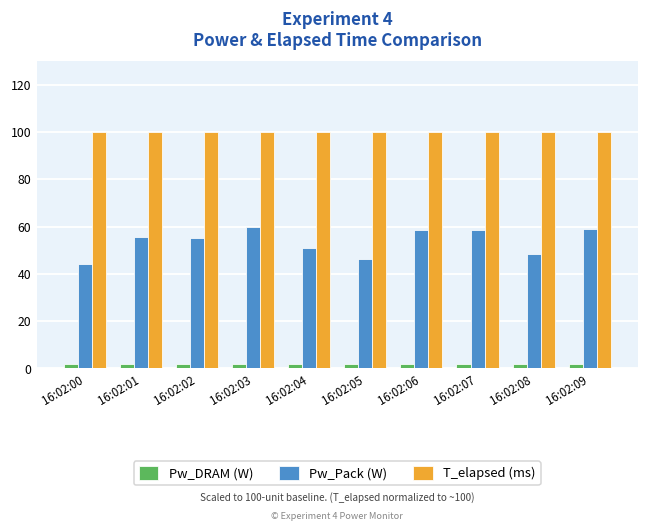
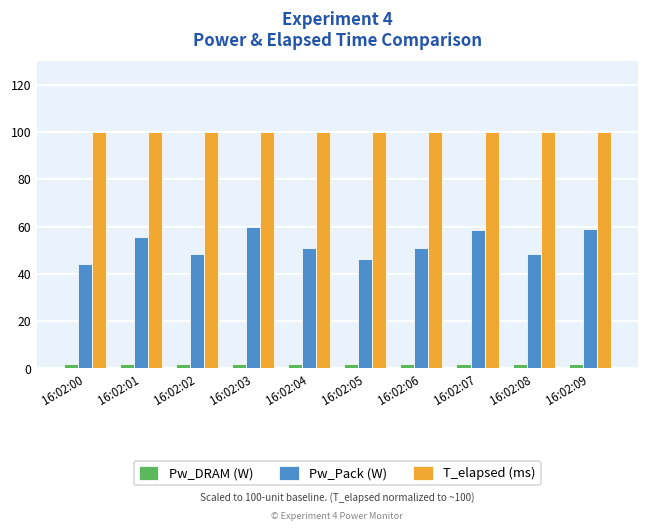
  {
    "Pw_DRAM (W)": {
      "16:02:00": 2,
      "16:02:01": 2,
      "16:02:02": 2,
      "16:02:03": 2,
      "16:02:04": 2,
      "16:02:05": 2,
      "16:02:06": 2,
      "16:02:07": 2,
      "16:02:08": 2,
      "16:02:09": 2
    },
    "Pw_Pack (W)": {
      "16:02:00": 44,
      "16:02:01": 56,
-     "16:02:02": 55,
+     "16:02:02": 48,
      "16:02:03": 60,
      "16:02:04": 51,
      "16:02:05": 46,
-     "16:02:06": 59,
+     "16:02:06": 51,
      "16:02:07": 59,
      "16:02:08": 49,
      "16:02:09": 59
    },
    "T_elapsed (ms)": {
      "16:02:00": 100,
      "16:02:01": 100,
      "16:02:02": 100,
      "16:02:03": 100,
      "16:02:04": 100,
      "16:02:05": 100,
      "16:02:06": 100,
      "16:02:07": 100,
      "16:02:08": 100,
      "16:02:09": 100
    }
  }
